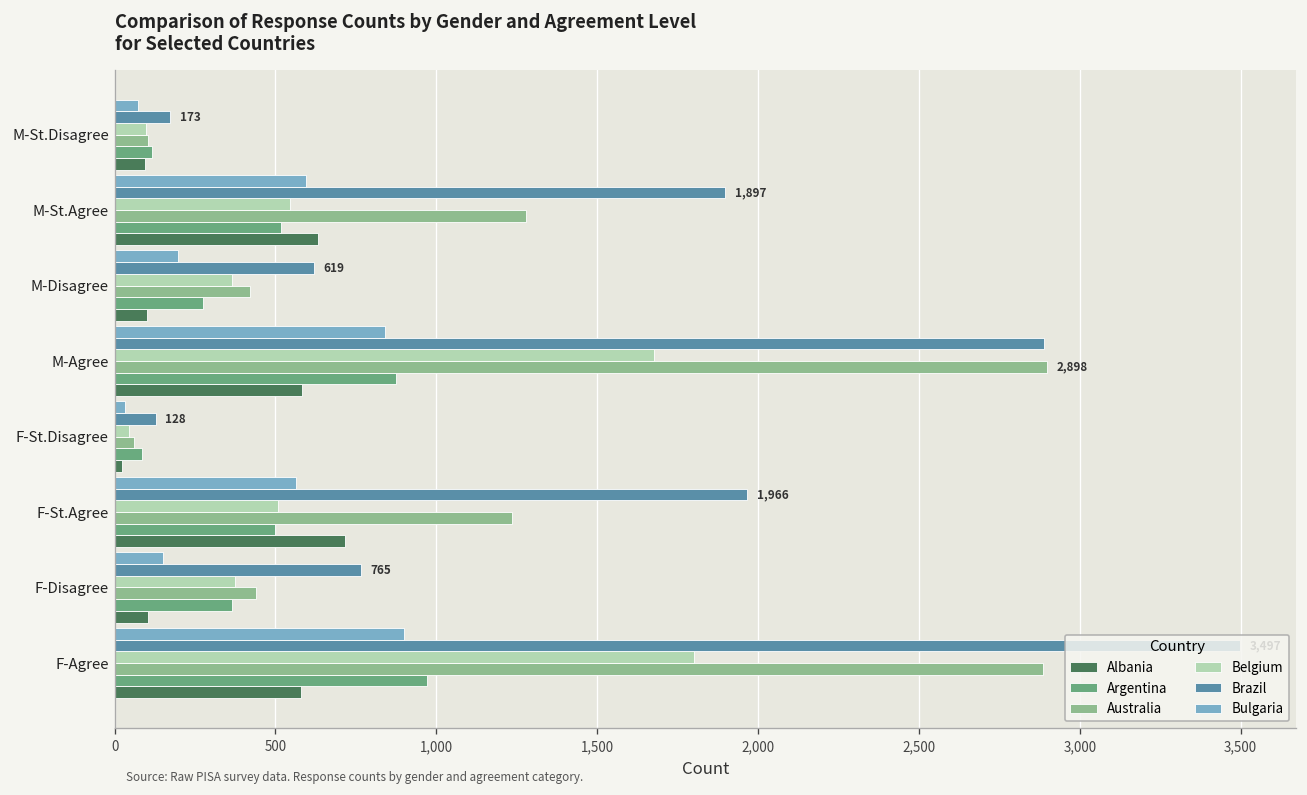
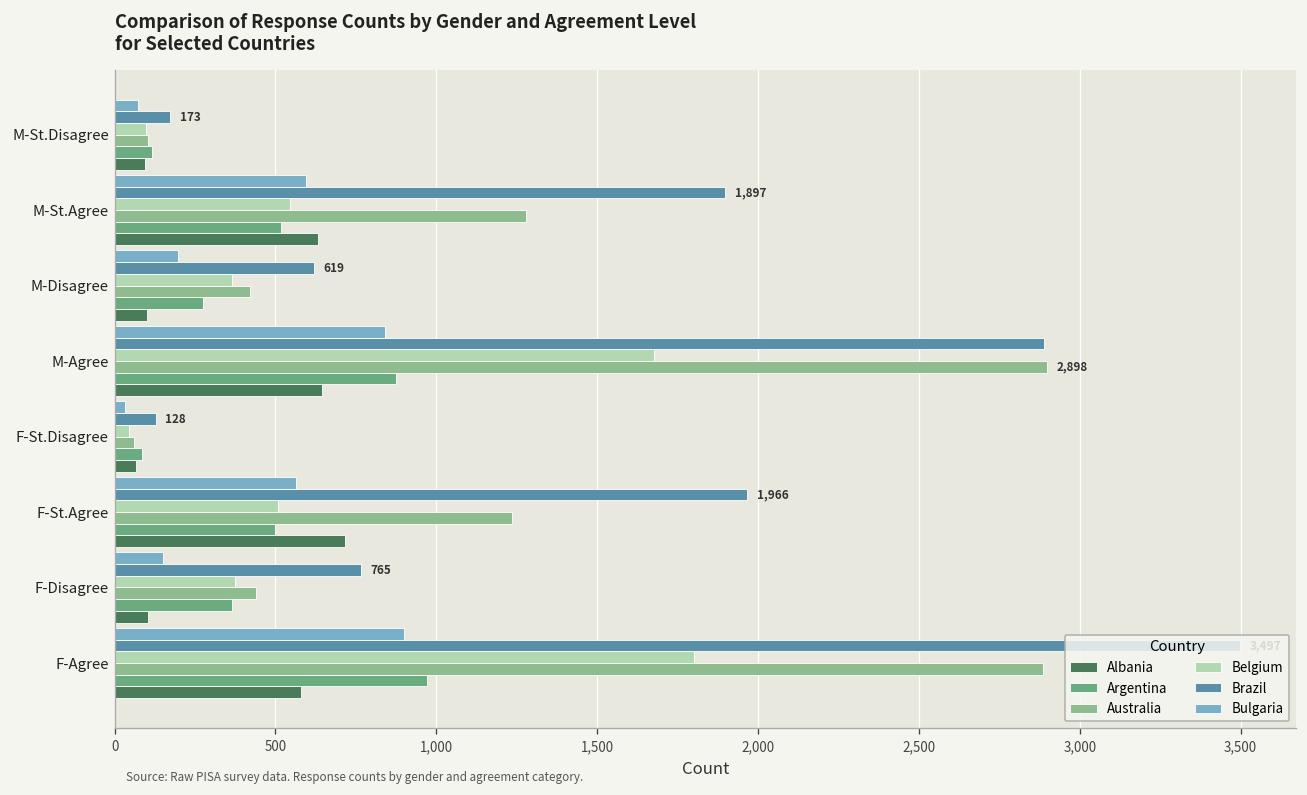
  {
    "Albania": {
      "M-St.Disagree": 90,
      "M-St.Agree": 630,
      "M-Disagree": 100,
-     "M-Agree": 580,
-     "F-St.Disagree": 20,
+     "M-Agree": 650,
+     "F-St.Disagree": 70,
      "F-St.Agree": 720,
      "F-Disagree": 100,
      "F-Agree": 580
    }
  }
